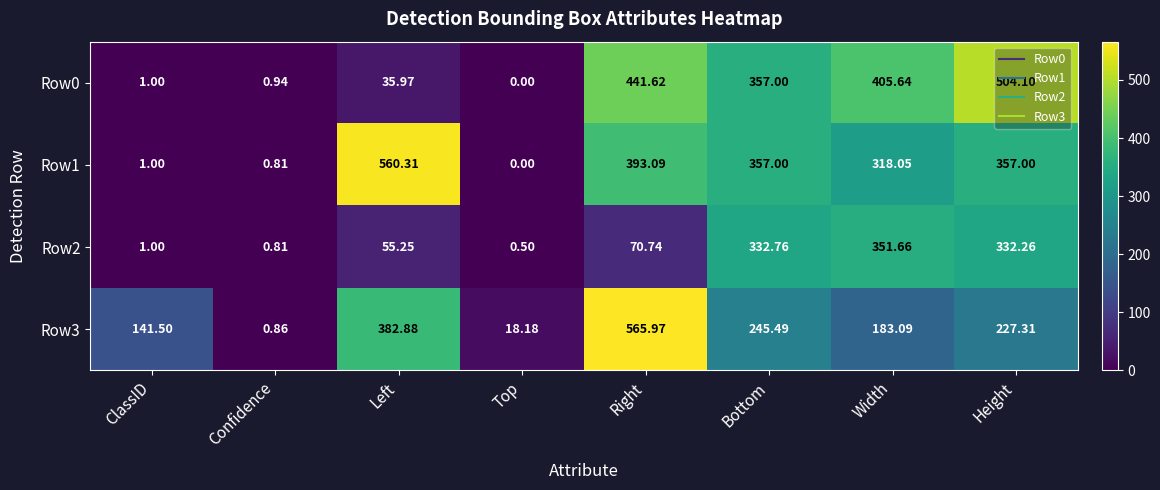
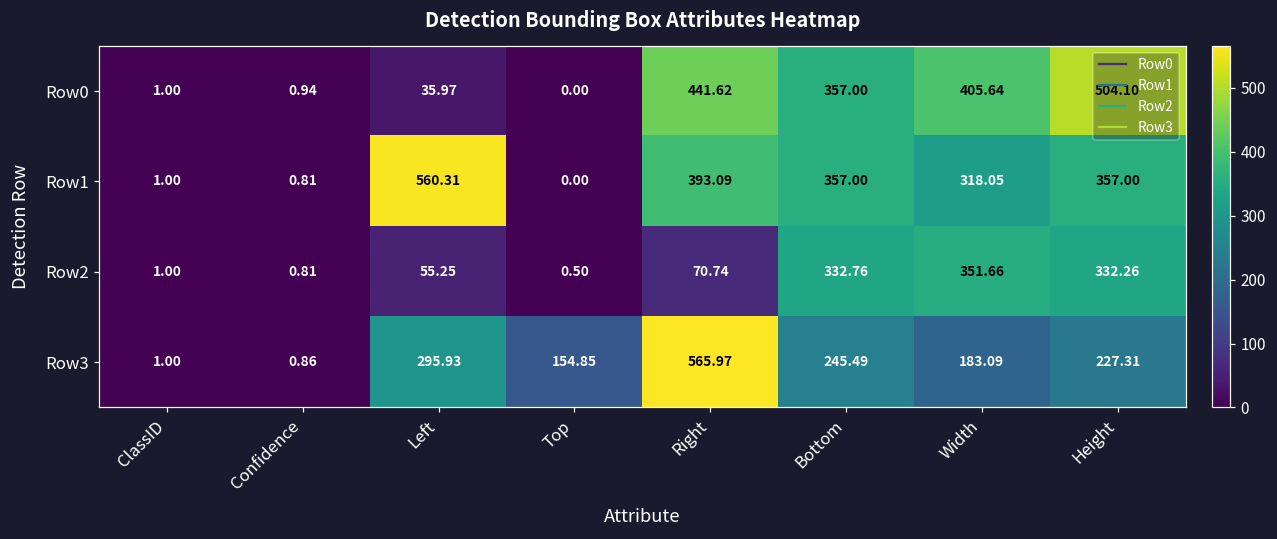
  {
    "Row0": {
      "ClassID": 1.00,
      "Confidence": 0.94,
      "Left": 35.97,
      "Top": 0.00,
      "Right": 441.62,
      "Bottom": 357.00,
      "Width": 405.64
    },
    "Row1": {
      "ClassID": 1.00,
      "Confidence": 0.81,
      "Left": 560.31,
      "Top": 0.00,
      "Right": 393.09,
      "Bottom": 357.00,
      "Width": 318.05,
      "Height": 357.00
    },
    "Row2": {
      "ClassID": 1.00,
      "Confidence": 0.81,
      "Left": 55.25,
      "Top": 0.50,
      "Right": 70.74,
      "Bottom": 332.76,
      "Width": 351.66,
      "Height": 332.26
    },
    "Row3": {
-     "ClassID": 141.50,
+     "ClassID": 1.00,
      "Confidence": 0.86,
-     "Left": 382.88,
-     "Top": 18.18,
+     "Left": 295.93,
+     "Top": 154.85,
      "Right": 565.97,
      "Bottom": 245.49,
      "Width": 183.09,
      "Height": 227.31
    }
  }
